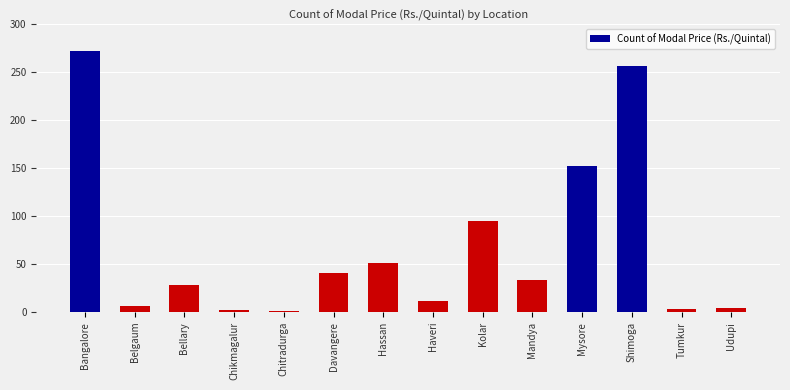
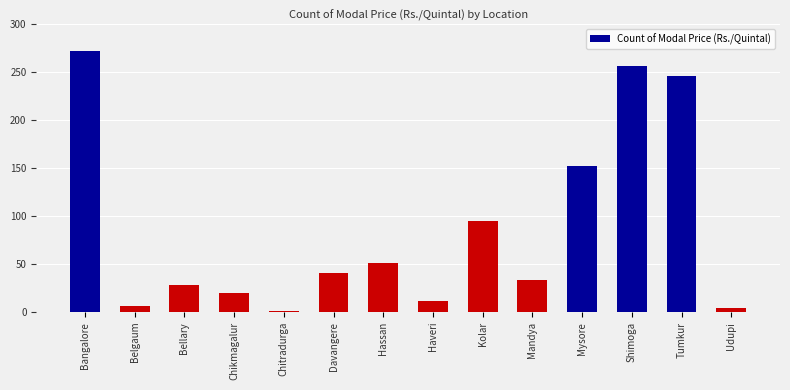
  {
    "Bangalore": 270,
    "Belgaum": 10,
    "Bellary": 30,
-   "Chikmagalur": 0,
+   "Chikmagalur": 20,
    "Davangere": 40,
    "Hassan": 50,
    "Haveri": 10,
    "Kolar": 100,
    "Mandya": 30,
    "Mysore": 150,
    "Shimoga": 260,
-   "Tumkur": 0,
+   "Tumkur": 250,
    "Udupi": 0
  }
